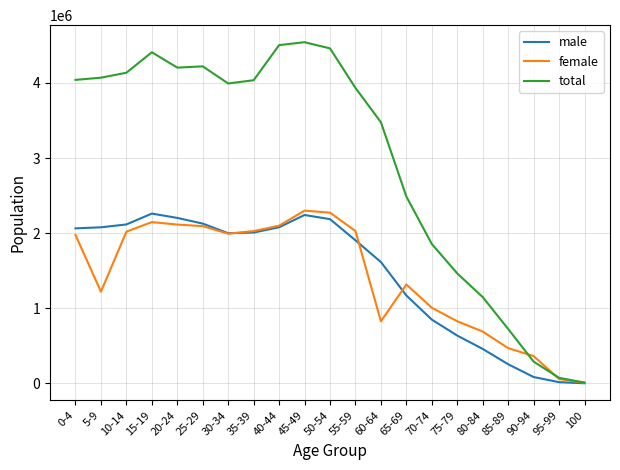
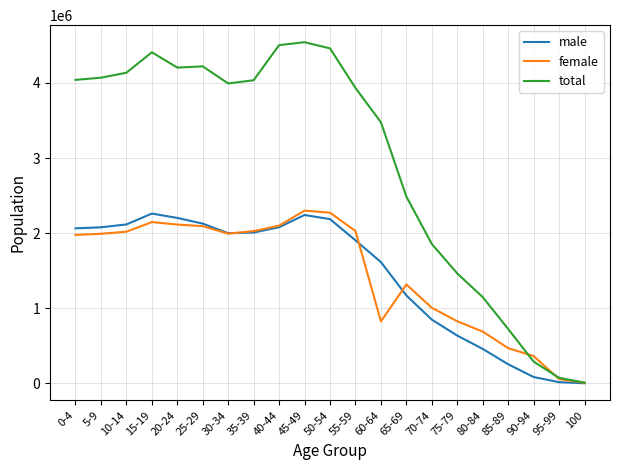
  {
    "male": {
      "0-4": 2100000,
      "5-9": 2100000,
      "10-14": 2100000,
      "15-19": 2300000,
      "20-24": 2200000,
      "25-29": 2100000,
      "45-49": 2200000,
      "50-54": 2200000,
      "55-59": 1900000,
      "60-64": 1600000,
      "65-69": 1200000,
      "70-74": 800000,
      "75-79": 600000,
      "80-84": 500000,
      "85-89": 300000,
      "90-94": 100000,
      "95-99": 0
    },
    "female": {
      "0-4": 2000000,
-     "5-9": 1200000,
+     "5-9": 2000000,
      "10-14": 2000000,
      "15-19": 2100000,
      "20-24": 2100000,
      "25-29": 2100000,
      "45-49": 2300000,
      "50-54": 2300000,
      "55-59": 2000000,
      "60-64": 800000,
      "65-69": 1300000,
      "70-74": 1000000,
      "75-79": 800000,
      "80-84": 700000,
      "85-89": 500000,
      "90-94": 400000
    },
    "total": {
      "0-4": 4000000,
      "5-9": 4100000,
      "10-14": 4100000,
      "15-19": 4400000,
      "20-24": 4200000,
      "25-29": 4200000,
      "30-34": 4000000,
      "35-39": 4000000,
      "40-44": 4500000,
      "45-49": 4500000,
      "50-54": 4500000,
      "55-59": 3900000,
      "60-64": 3500000,
      "65-69": 2500000,
      "70-74": 1900000,
      "75-79": 1500000,
      "80-84": 1100000,
      "85-89": 700000,
      "90-94": 300000
    }
  }
